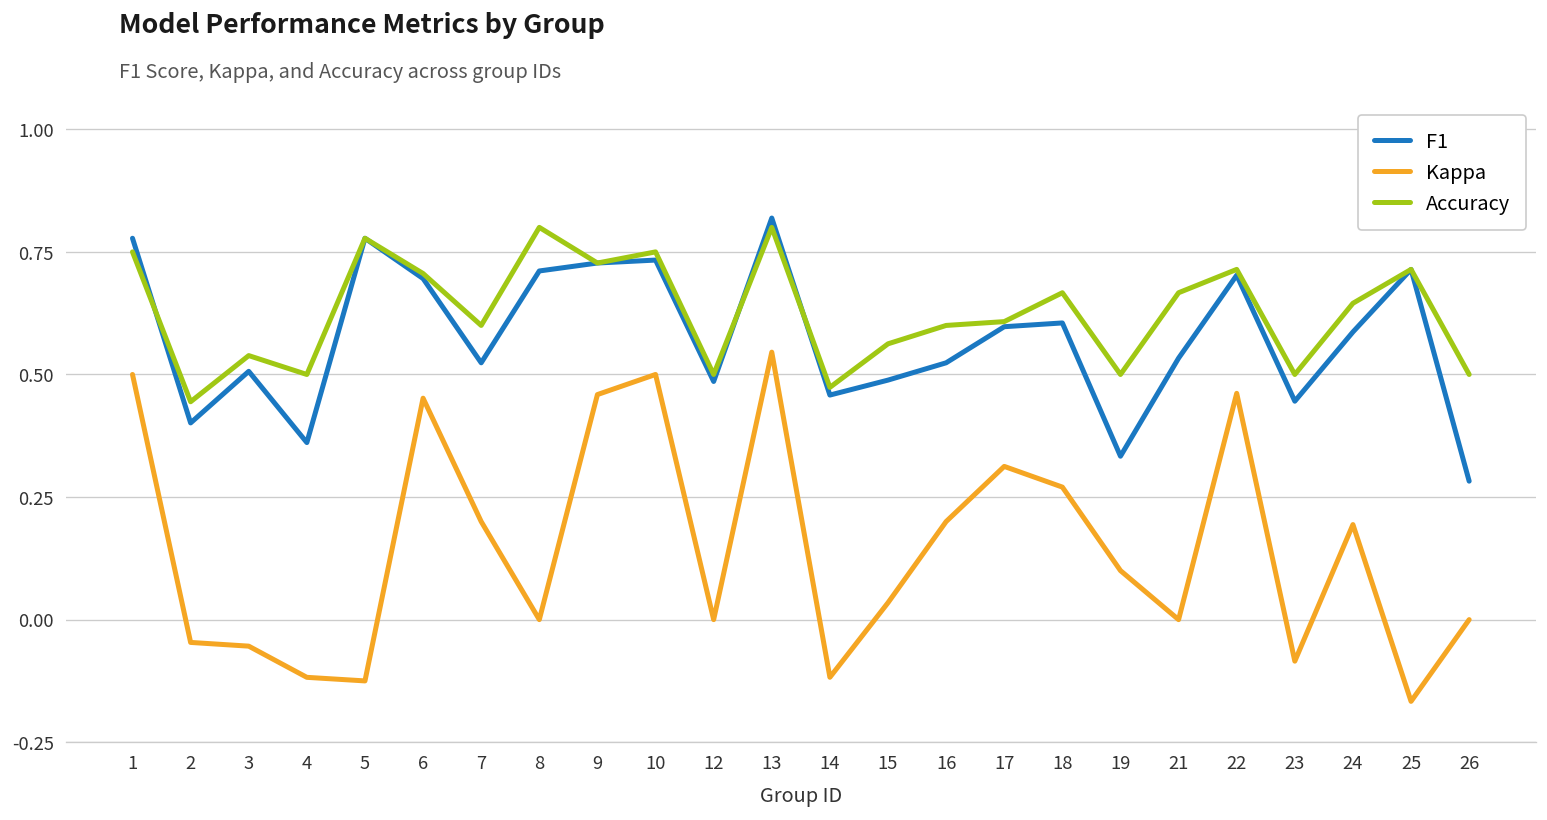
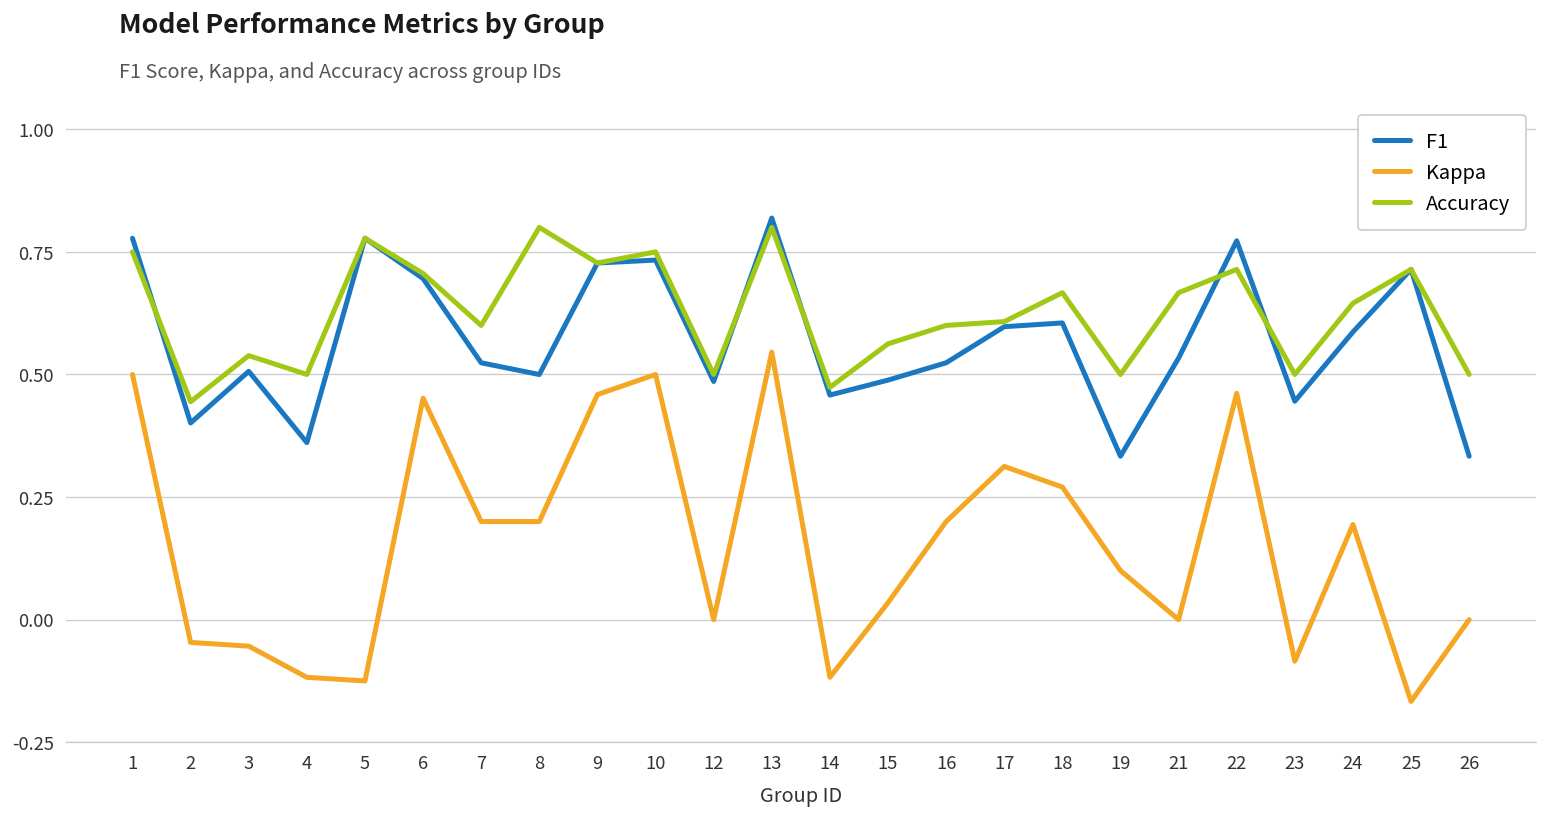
  {
    "F1": {
      "1": 0.78,
      "2": 0.40,
      "3": 0.51,
      "4": 0.36,
      "6": 0.70,
      "7": 0.52,
-     "8": 0.71,
+     "8": 0.50,
      "10": 0.73,
      "12": 0.49,
      "13": 0.82,
      "14": 0.46,
      "15": 0.49,
      "16": 0.52,
      "17": 0.60,
      "18": 0.61,
      "19": 0.33,
      "21": 0.53,
-     "22": 0.70,
+     "22": 0.77,
      "23": 0.45,
      "24": 0.59,
-     "26": 0.28
+     "26": 0.33
    },
    "Kappa": {
      "1": 0.5,
      "2": -0.05,
      "3": -0.05,
      "4": -0.12,
      "5": -0.13,
      "6": 0.45,
      "7": 0.2,
-     "8": 0.0,
+     "8": 0.2,
      "9": 0.46,
      "10": 0.5,
      "12": 0.0,
      "13": 0.55,
      "14": -0.12,
      "15": 0.03,
      "16": 0.2,
      "17": 0.31,
      "18": 0.27,
      "19": 0.1,
      "21": 0.0,
      "22": 0.46,
      "23": -0.08,
      "24": 0.2,
      "25": -0.17,
      "26": 0.0
    },
    "Accuracy": {
      "1": 0.75,
      "2": 0.44,
      "3": 0.54,
      "4": 0.50,
      "6": 0.71,
      "7": 0.60,
      "8": 0.80,
      "10": 0.75,
      "12": 0.50,
      "13": 0.80,
      "14": 0.47,
      "15": 0.56,
      "16": 0.60,
      "17": 0.61,
      "18": 0.67,
      "19": 0.50,
      "21": 0.67,
      "22": 0.71,
      "23": 0.50,
      "24": 0.65,
      "26": 0.50
    }
  }
